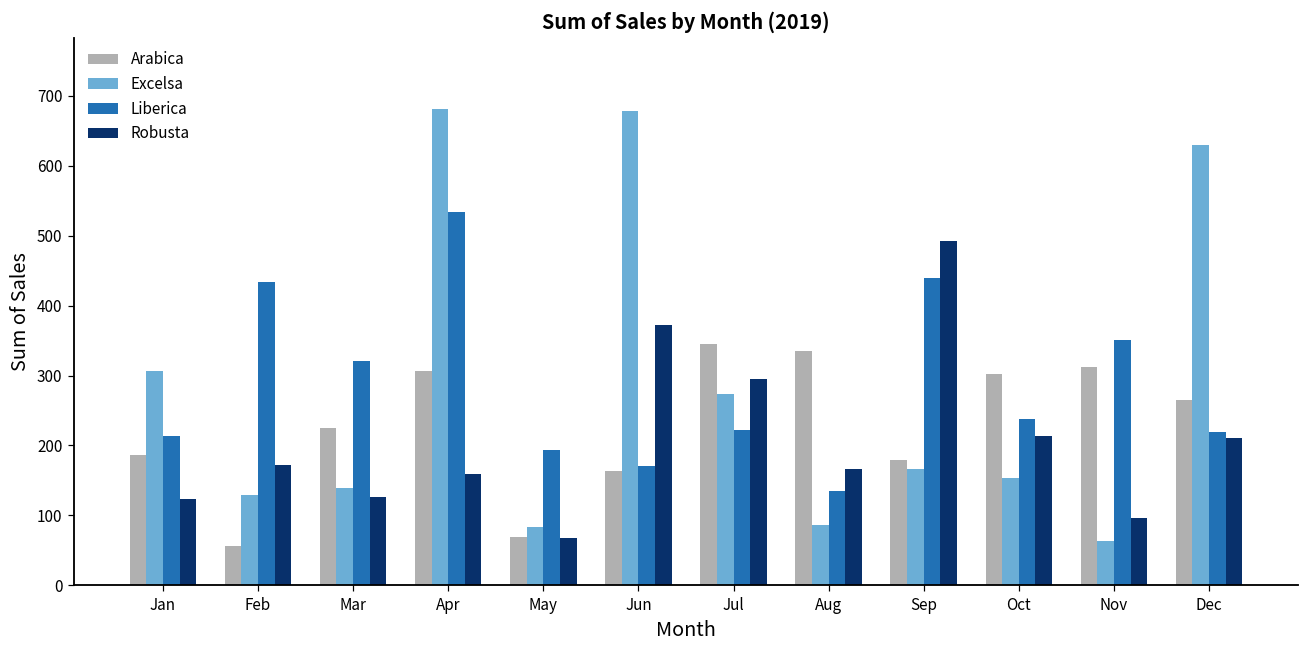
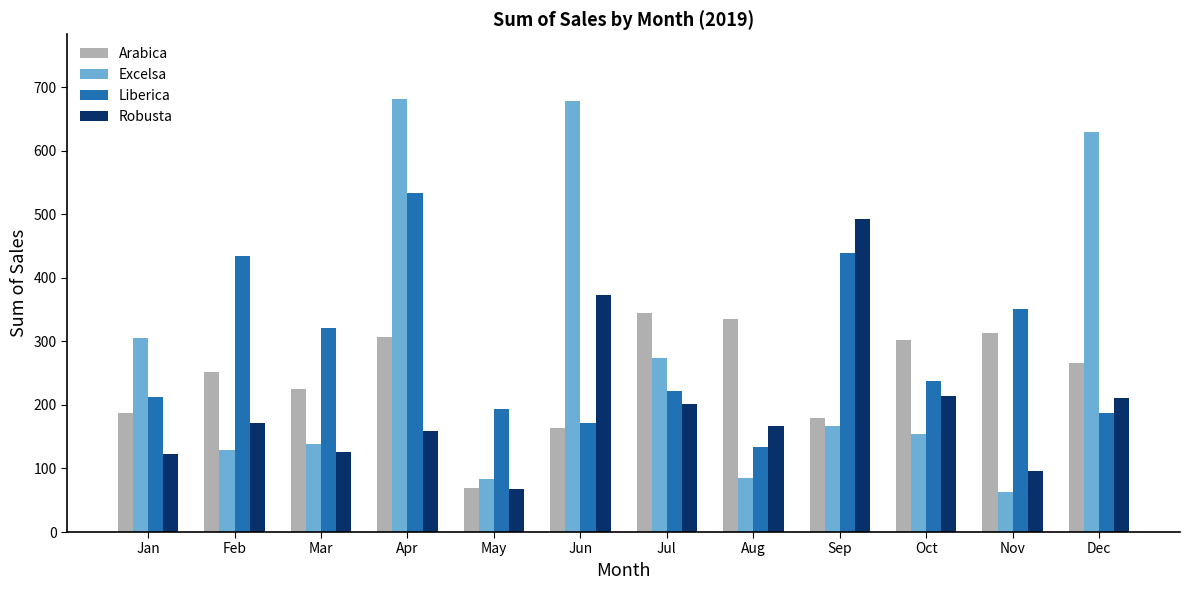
  {
    "Arabica": {
      "Jan": 190,
-     "Feb": 60,
+     "Feb": 250,
      "Mar": 220,
      "Apr": 310,
      "May": 70,
      "Jun": 160,
      "Jul": 350,
      "Aug": 330,
      "Sep": 180,
      "Oct": 300,
      "Nov": 310,
      "Dec": 270
    },
    "Excelsa": {
      "Jan": 310,
      "Feb": 130,
      "Mar": 140,
      "Apr": 680,
      "May": 80,
      "Jun": 680,
      "Jul": 270,
      "Aug": 90,
      "Sep": 170,
      "Oct": 150,
      "Nov": 60,
      "Dec": 630
    },
    "Liberica": {
      "Jan": 210,
      "Feb": 430,
      "Mar": 320,
      "Apr": 530,
      "May": 190,
      "Jun": 170,
      "Jul": 220,
      "Aug": 130,
      "Sep": 440,
      "Oct": 240,
      "Nov": 350,
-     "Dec": 220
+     "Dec": 190
    },
    "Robusta": {
      "Jan": 120,
      "Feb": 170,
      "Mar": 130,
      "Apr": 160,
      "May": 70,
      "Jun": 370,
-     "Jul": 300,
+     "Jul": 200,
      "Aug": 170,
      "Sep": 490,
      "Oct": 210,
      "Nov": 100,
      "Dec": 210
    }
  }
